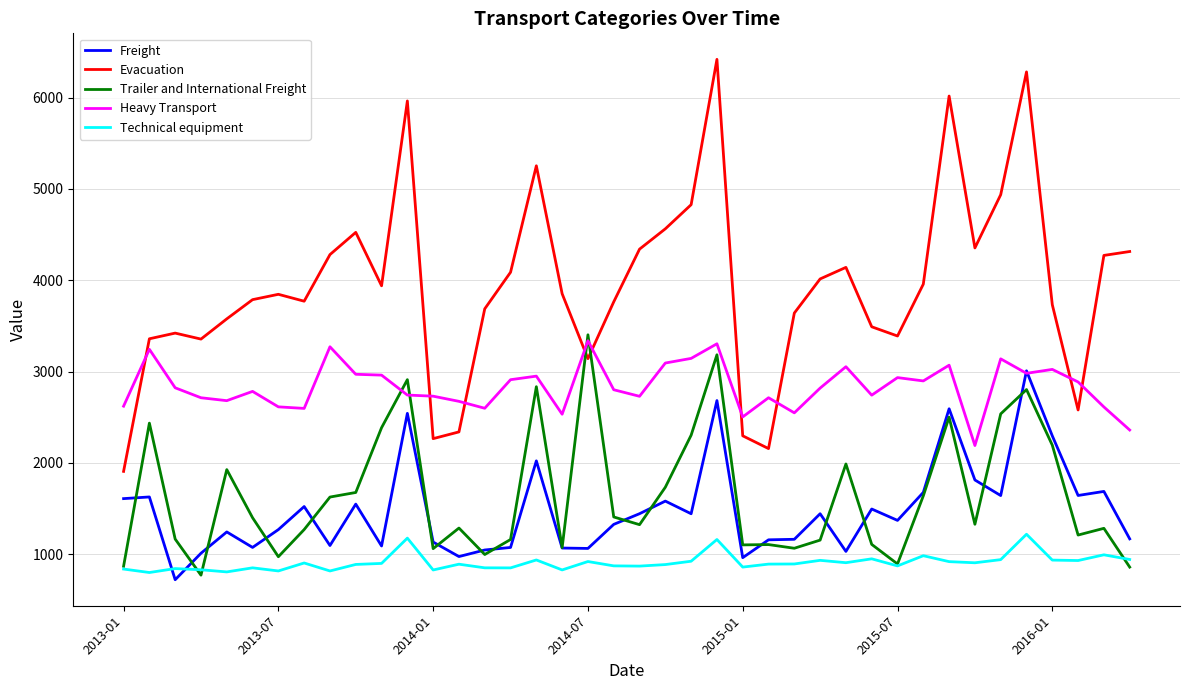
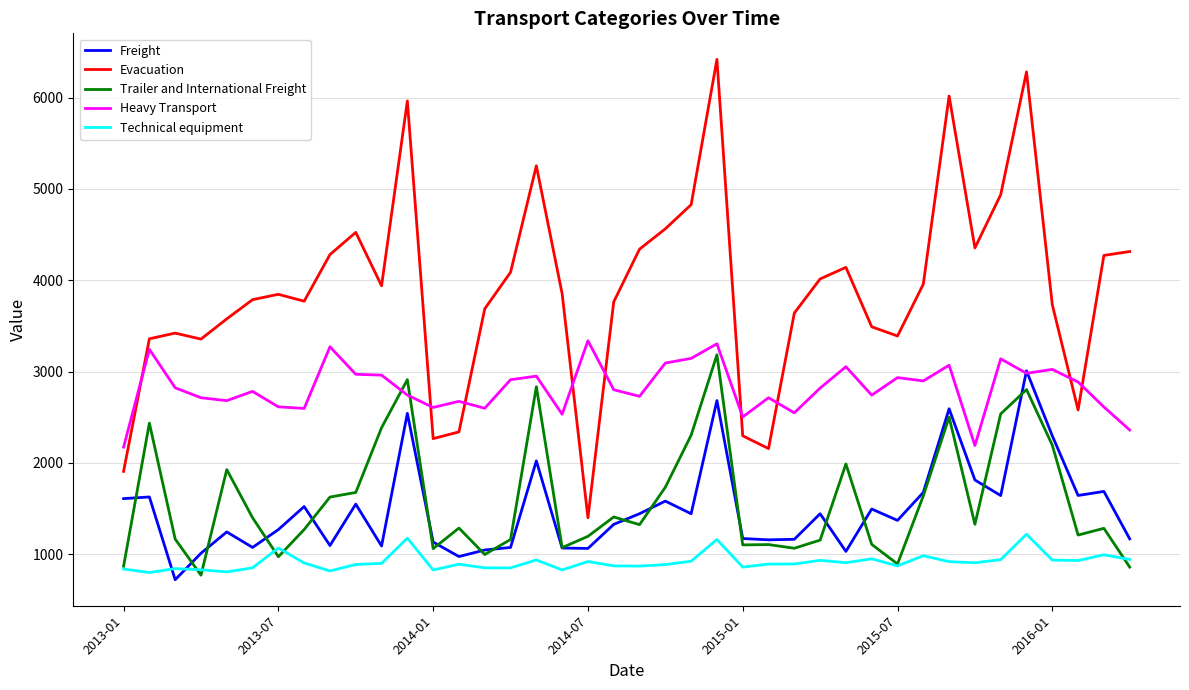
  {
    "Freight": {
      "2013-01": 1600,
      "2013-07": 1300,
      "2014-01": 1100,
      "2014-07": 1100,
-     "2015-01": 1000,
+     "2015-01": 1200,
      "2015-07": 1400,
      "2016-01": 2300
    },
    "Evacuation": {
      "2013-01": 1900,
      "2013-07": 3800,
      "2014-01": 2300,
-     "2014-07": 3100,
+     "2014-07": 1400,
      "2015-01": 2300,
      "2015-07": 3400,
      "2016-01": 3700
    },
    "Trailer and International Freight": {
      "2013-01": 900,
      "2013-07": 1000,
      "2014-01": 1100,
-     "2014-07": 3400,
+     "2014-07": 1200,
      "2015-01": 1100,
      "2016-01": 2200
    },
    "Heavy Transport": {
-     "2013-01": 2600,
+     "2013-01": 2200,
      "2013-07": 2600,
-     "2014-01": 2700,
+     "2014-01": 2600,
      "2014-07": 3300,
      "2015-01": 2500,
      "2015-07": 2900,
      "2016-01": 3000
    },
    "Technical equipment": {
      "2013-01": 800,
-     "2013-07": 800,
+     "2013-07": 1100,
      "2014-01": 800,
      "2014-07": 900,
      "2015-01": 900,
      "2016-01": 900
    }
  }
